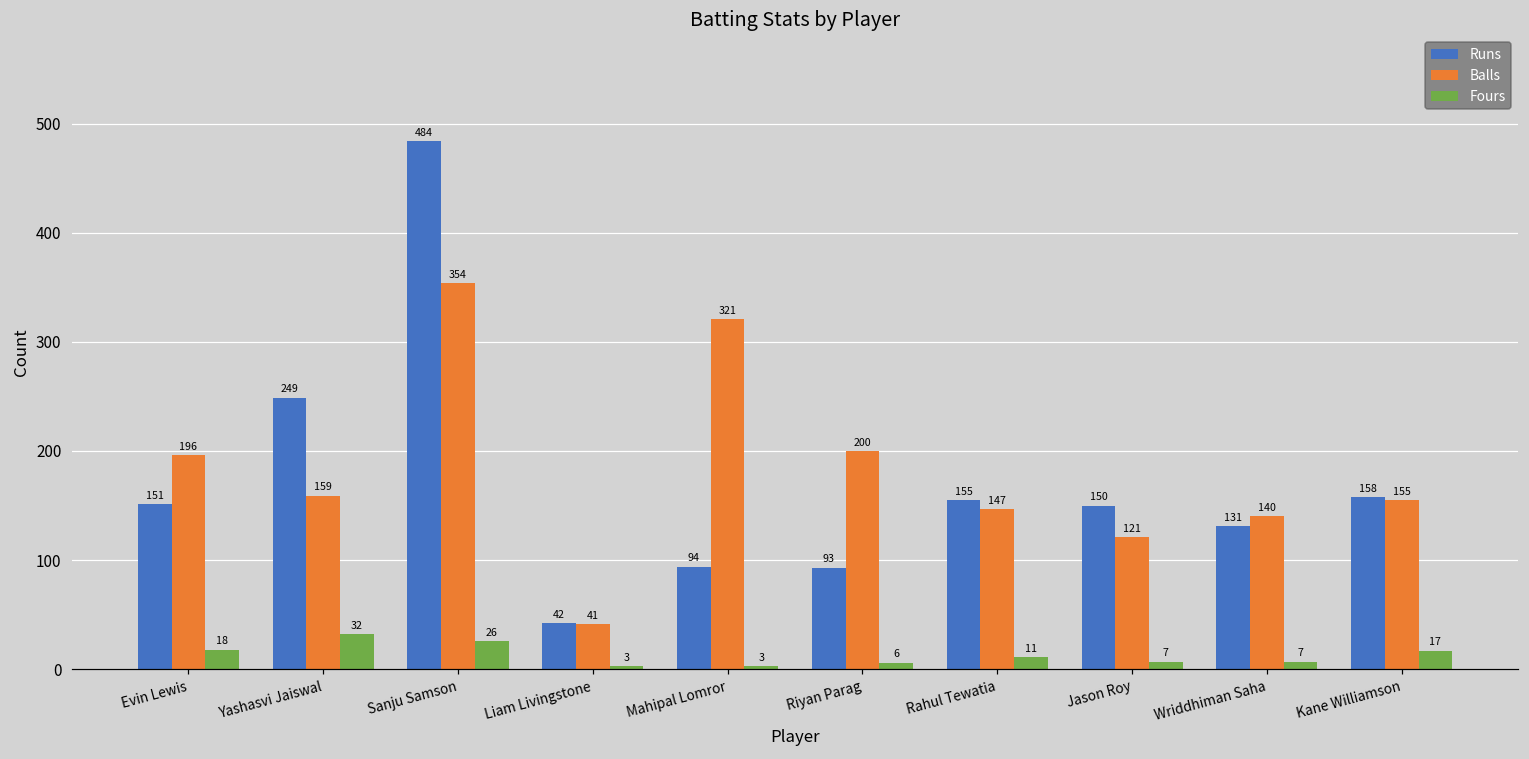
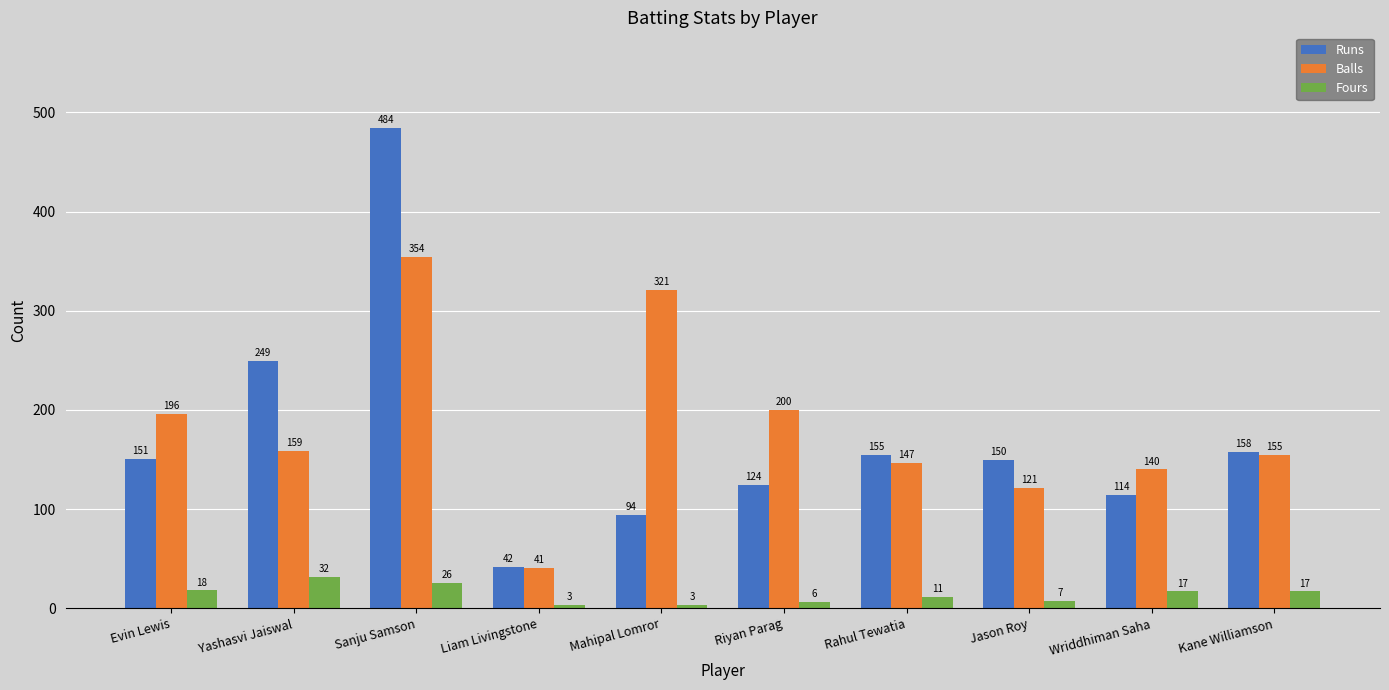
  {
    "Runs": {
      "Evin Lewis": 151,
      "Yashasvi Jaiswal": 249,
      "Sanju Samson": 484,
      "Liam Livingstone": 42,
      "Mahipal Lomror": 94,
-     "Riyan Parag": 93,
+     "Riyan Parag": 124,
      "Rahul Tewatia": 155,
      "Jason Roy": 150,
-     "Wriddhiman Saha": 131,
+     "Wriddhiman Saha": 114,
      "Kane Williamson": 158
    },
    "Balls": {
      "Evin Lewis": 196,
      "Yashasvi Jaiswal": 159,
      "Sanju Samson": 354,
      "Liam Livingstone": 41,
      "Mahipal Lomror": 321,
      "Riyan Parag": 200,
      "Rahul Tewatia": 147,
      "Jason Roy": 121,
      "Wriddhiman Saha": 140,
      "Kane Williamson": 155
    },
    "Fours": {
      "Evin Lewis": 18,
      "Yashasvi Jaiswal": 32,
      "Sanju Samson": 26,
      "Liam Livingstone": 3,
      "Mahipal Lomror": 3,
      "Riyan Parag": 6,
      "Rahul Tewatia": 11,
      "Jason Roy": 7,
-     "Wriddhiman Saha": 7,
+     "Wriddhiman Saha": 17,
      "Kane Williamson": 17
    }
  }
